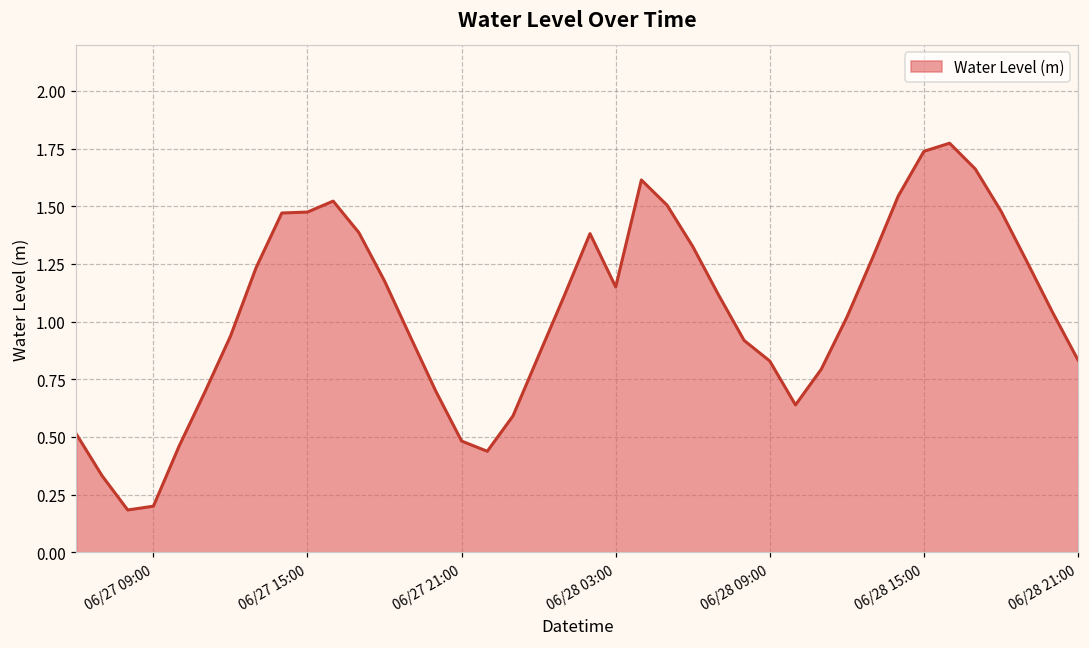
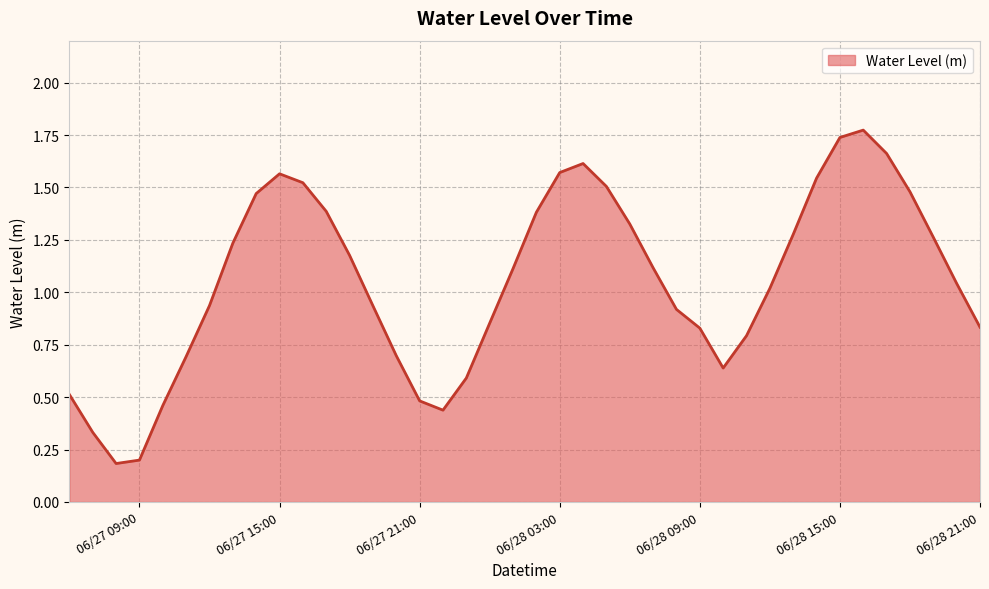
  {
    "06/27 09:00": 0.20,
-   "06/27 15:00": 1.48,
+   "06/27 15:00": 1.57,
    "06/27 21:00": 0.48,
-   "06/28 03:00": 1.15,
+   "06/28 03:00": 1.57,
    "06/28 09:00": 0.83,
    "06/28 15:00": 1.74,
    "06/28 21:00": 0.83
  }
